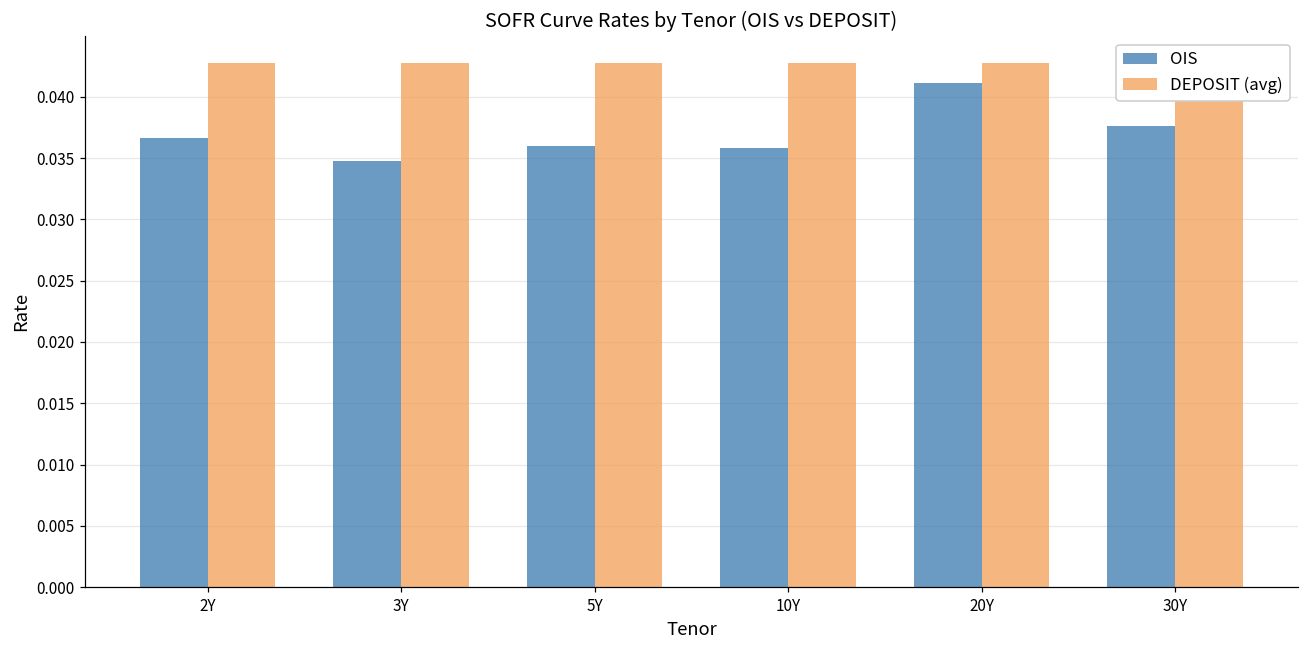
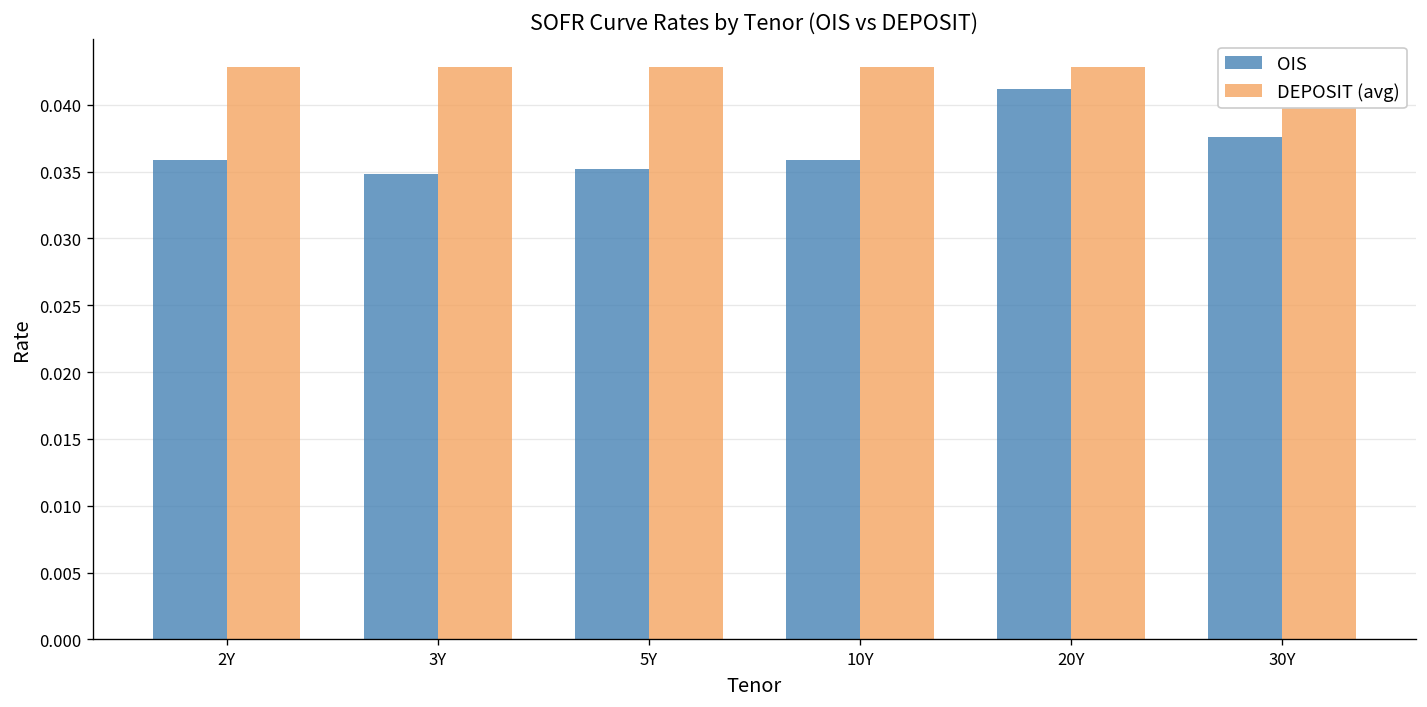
  {
    "OIS": {
-     "2Y": 0.0366,
+     "2Y": 0.0358,
      "3Y": 0.0348,
-     "5Y": 0.0360,
+     "5Y": 0.0352,
      "10Y": 0.0359,
      "20Y": 0.0412,
      "30Y": 0.0376
    },
    "DEPOSIT (avg)": {
      "2Y": 0.0428,
      "3Y": 0.0428,
      "5Y": 0.0428,
      "10Y": 0.0428,
      "20Y": 0.0428
    }
  }
